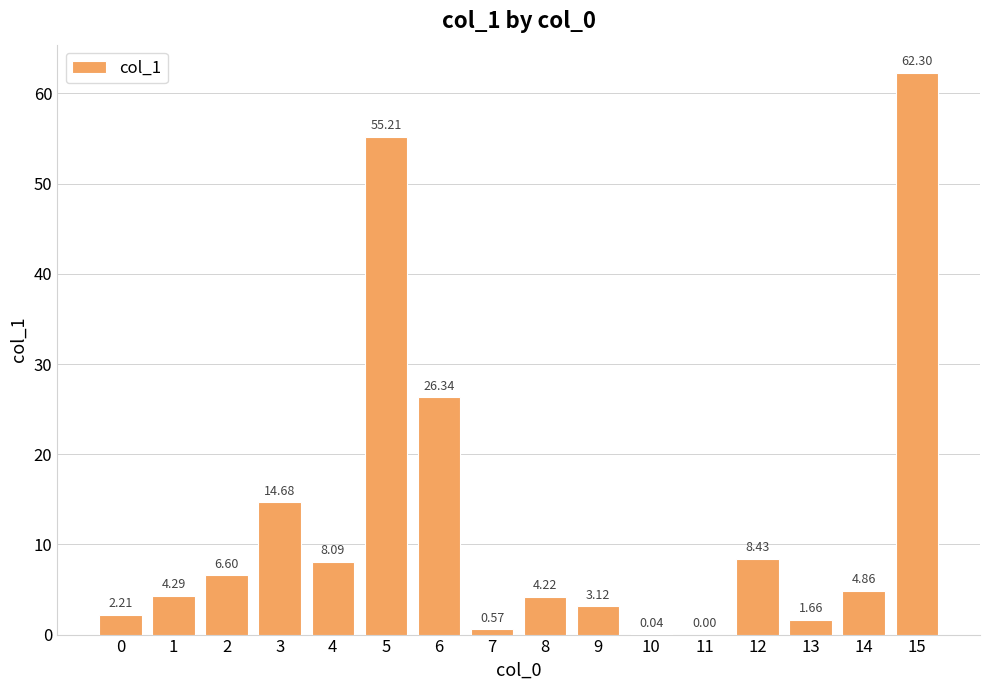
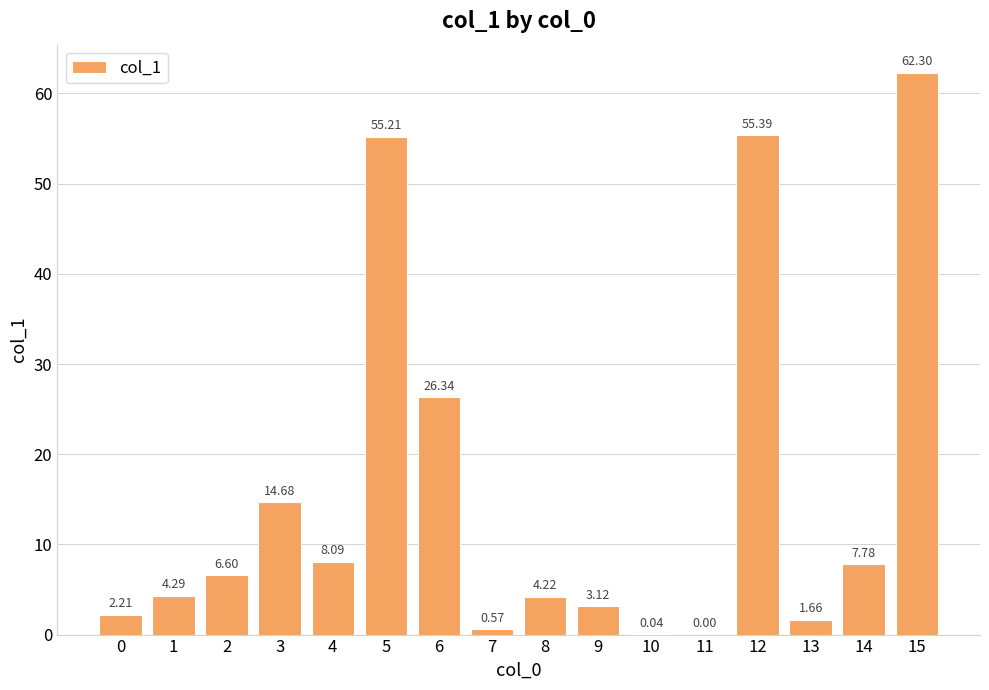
  {
    "0": 2.21,
    "1": 4.29,
    "2": 6.60,
    "3": 14.68,
    "4": 8.09,
    "5": 55.21,
    "6": 26.34,
    "7": 0.57,
    "8": 4.22,
    "9": 3.12,
    "10": 0.04,
    "11": 0.00,
-   "12": 8.43,
+   "12": 55.39,
    "13": 1.66,
-   "14": 4.86,
+   "14": 7.78,
    "15": 62.30
  }
